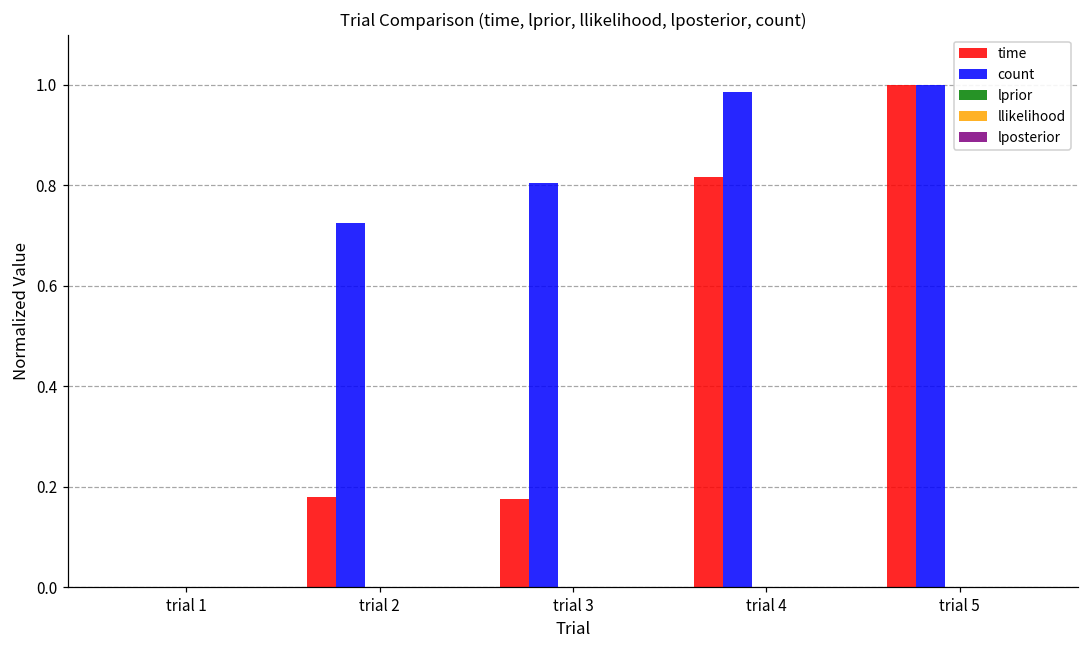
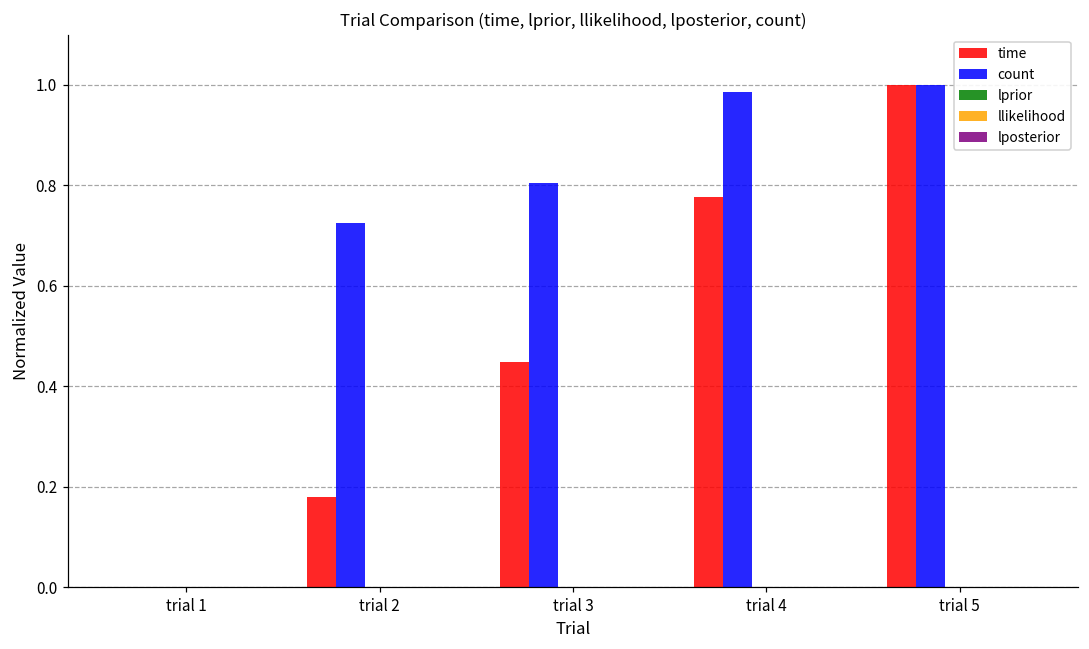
  {
    "time": {
      "trial 2": 0.18,
-     "trial 3": 0.18,
-     "trial 4": 0.82,
+     "trial 3": 0.45,
+     "trial 4": 0.78,
      "trial 5": 1.00
    },
    "count": {
      "trial 2": 0.73,
      "trial 3": 0.81,
      "trial 4": 0.99,
      "trial 5": 1.00
    },
    "llikelihood": {
      "trial 1": 0.00
    }
  }
